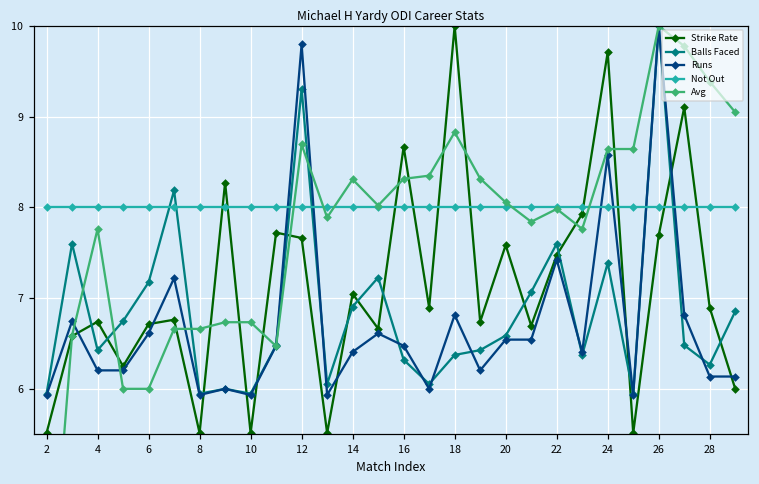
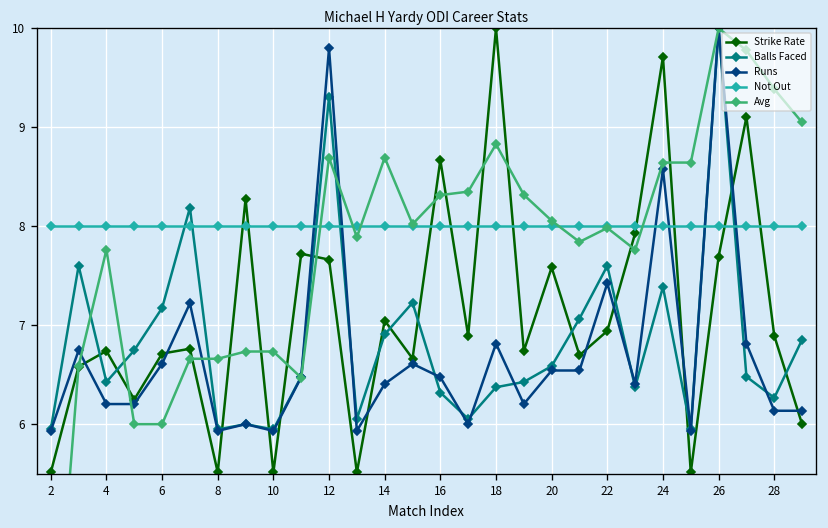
  {
    "Strike Rate": {
      "2": 5.5,
      "4": 6.7,
      "6": 6.7,
      "8": 5.5,
      "10": 5.5,
      "12": 7.7,
      "14": 7.0,
      "16": 8.7,
      "18": 10.0,
      "20": 7.6,
-     "22": 7.5,
+     "22": 6.9,
      "24": 9.7,
      "26": 7.7,
      "28": 6.9
    },
    "Balls Faced": {
      "4": 6.4,
      "6": 7.2,
      "12": 9.3,
      "14": 6.9,
      "16": 6.3,
      "18": 6.4,
      "20": 6.6,
      "22": 7.6,
      "24": 7.4,
      "28": 6.3
    },
    "Runs": {
      "4": 6.2,
      "6": 6.6,
      "12": 9.8,
      "14": 6.4,
      "16": 6.5,
      "18": 6.8,
      "20": 6.5,
      "22": 7.4,
      "24": 8.6,
      "28": 6.1
    },
    "Not Out": {
      "2": 8.0,
      "4": 8.0,
      "6": 8.0,
      "8": 8.0,
      "10": 8.0,
      "12": 8.0,
      "14": 8.0,
      "16": 8.0,
      "18": 8.0,
      "20": 8.0,
      "24": 8.0,
      "26": 8.0,
      "28": 8.0
    },
    "Avg": {
      "4": 7.8,
      "6": 6.0,
      "8": 6.7,
      "10": 6.7,
      "12": 8.7,
-     "14": 8.3,
+     "14": 8.7,
      "16": 8.3,
      "18": 8.8,
      "20": 8.1,
      "24": 8.6
    }
  }
